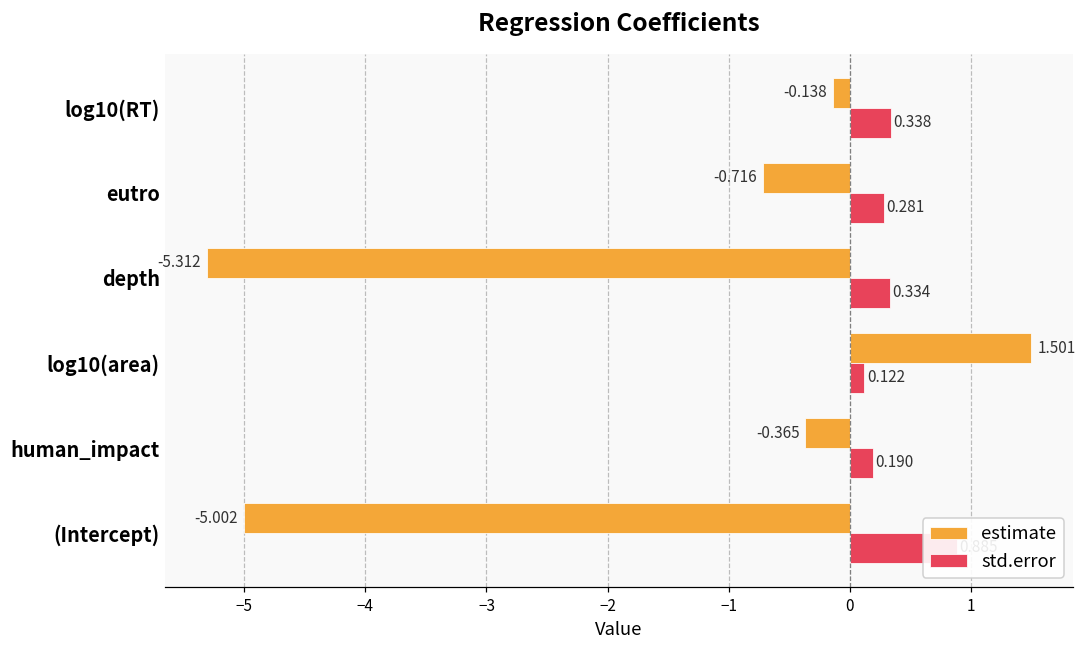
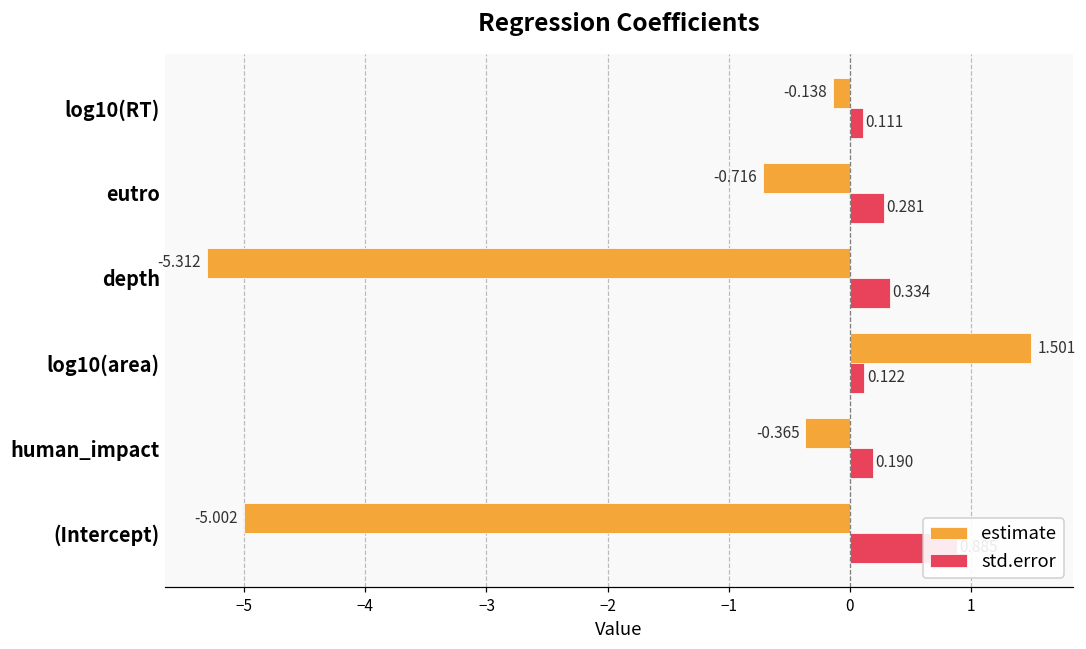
  {
    "estimate": {
      "log10(RT)": -0.138,
      "eutro": -0.716,
      "depth": -5.312,
      "log10(area)": 1.501,
      "human_impact": -0.365,
      "(Intercept)": -5.002
    },
    "std.error": {
-     "log10(RT)": 0.338,
+     "log10(RT)": 0.111,
      "eutro": 0.281,
      "depth": 0.334,
      "log10(area)": 0.122,
      "human_impact": 0.190
    }
  }
